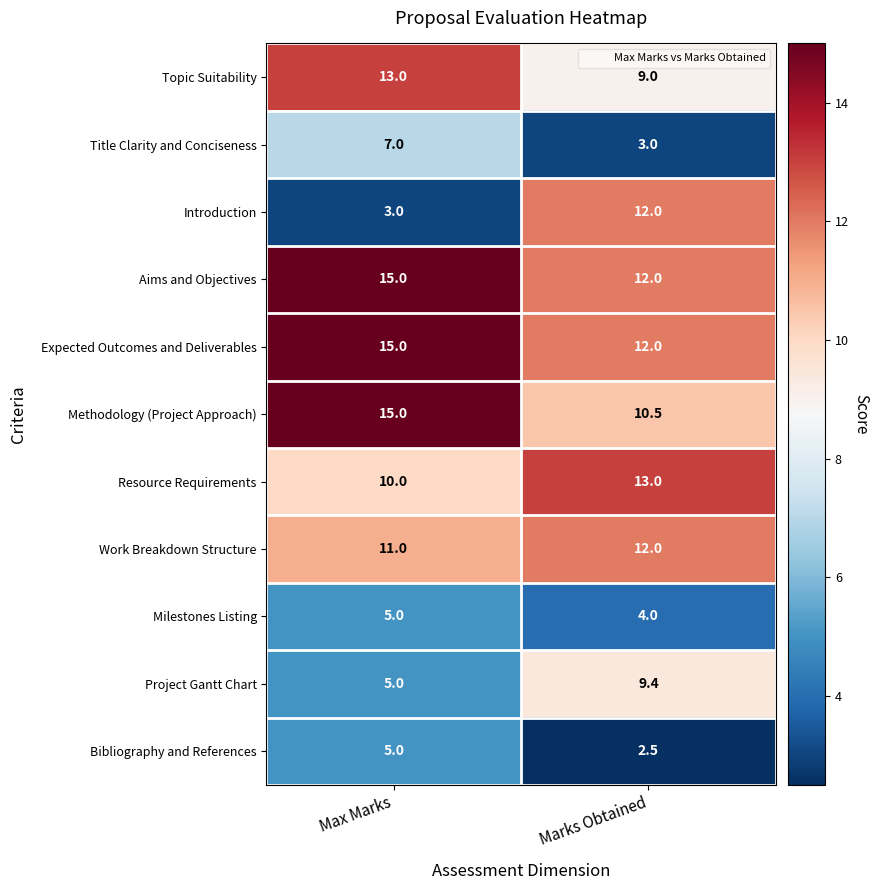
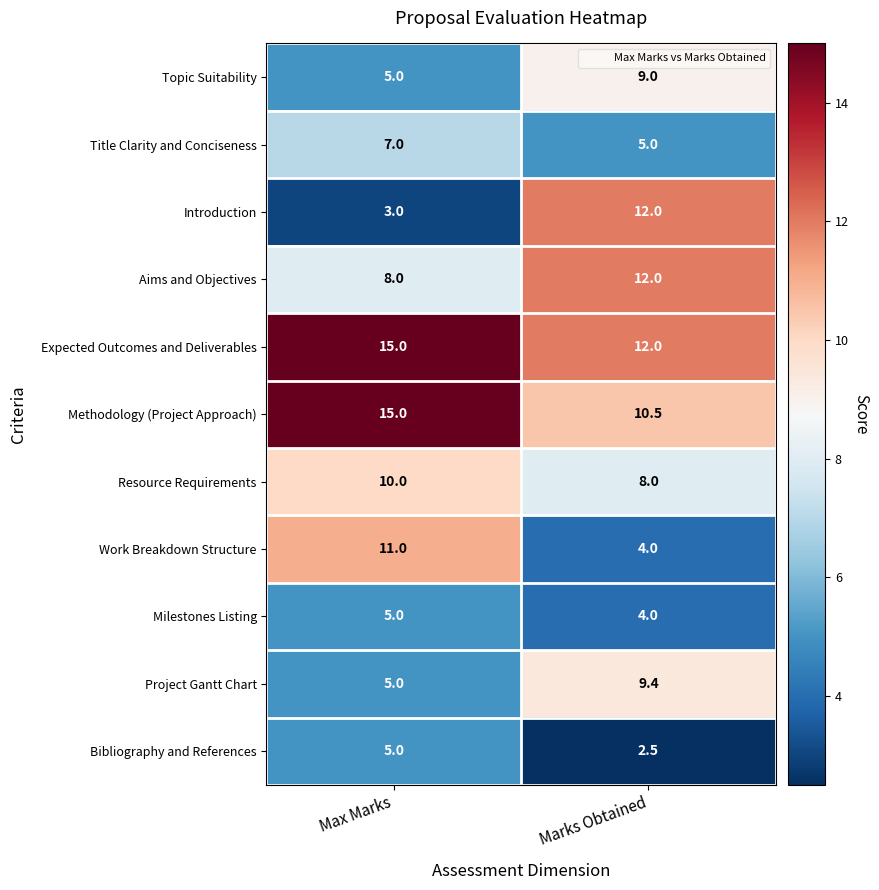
  {
    "Topic Suitability": {
-     "Max Marks": 13.0,
+     "Max Marks": 5.0,
      "Marks Obtained": 9.0
    },
    "Title Clarity and Conciseness": {
      "Max Marks": 7.0,
-     "Marks Obtained": 3.0
+     "Marks Obtained": 5.0
    },
    "Introduction": {
      "Max Marks": 3.0,
      "Marks Obtained": 12.0
    },
    "Aims and Objectives": {
-     "Max Marks": 15.0,
+     "Max Marks": 8.0,
      "Marks Obtained": 12.0
    },
    "Expected Outcomes and Deliverables": {
      "Max Marks": 15.0,
      "Marks Obtained": 12.0
    },
    "Methodology (Project Approach)": {
      "Max Marks": 15.0,
      "Marks Obtained": 10.5
    },
    "Resource Requirements": {
      "Max Marks": 10.0,
-     "Marks Obtained": 13.0
+     "Marks Obtained": 8.0
    },
    "Work Breakdown Structure": {
      "Max Marks": 11.0,
-     "Marks Obtained": 12.0
+     "Marks Obtained": 4.0
    },
    "Milestones Listing": {
      "Max Marks": 5.0,
      "Marks Obtained": 4.0
    },
    "Project Gantt Chart": {
      "Max Marks": 5.0,
      "Marks Obtained": 9.4
    },
    "Bibliography and References": {
      "Max Marks": 5.0,
      "Marks Obtained": 2.5
    }
  }
